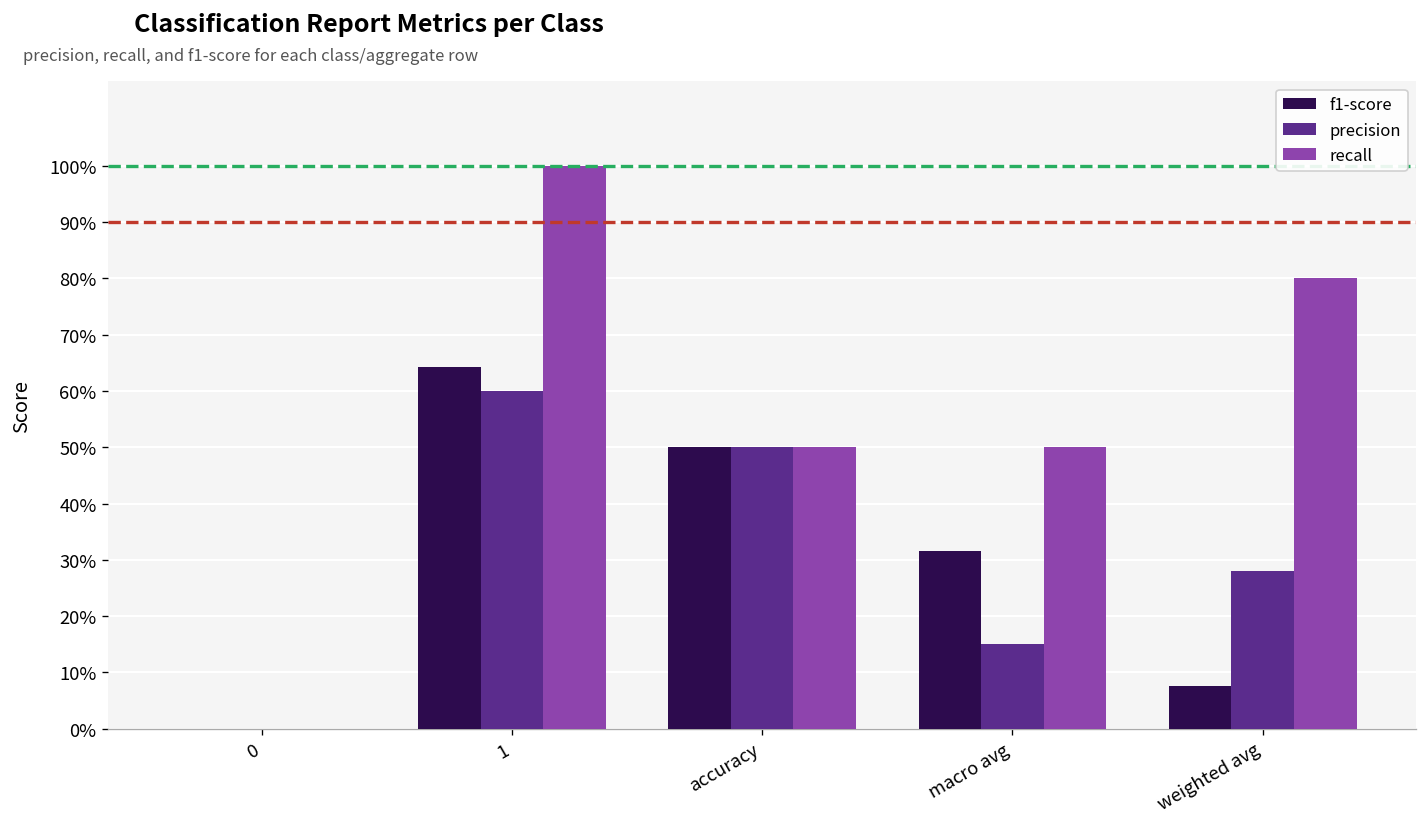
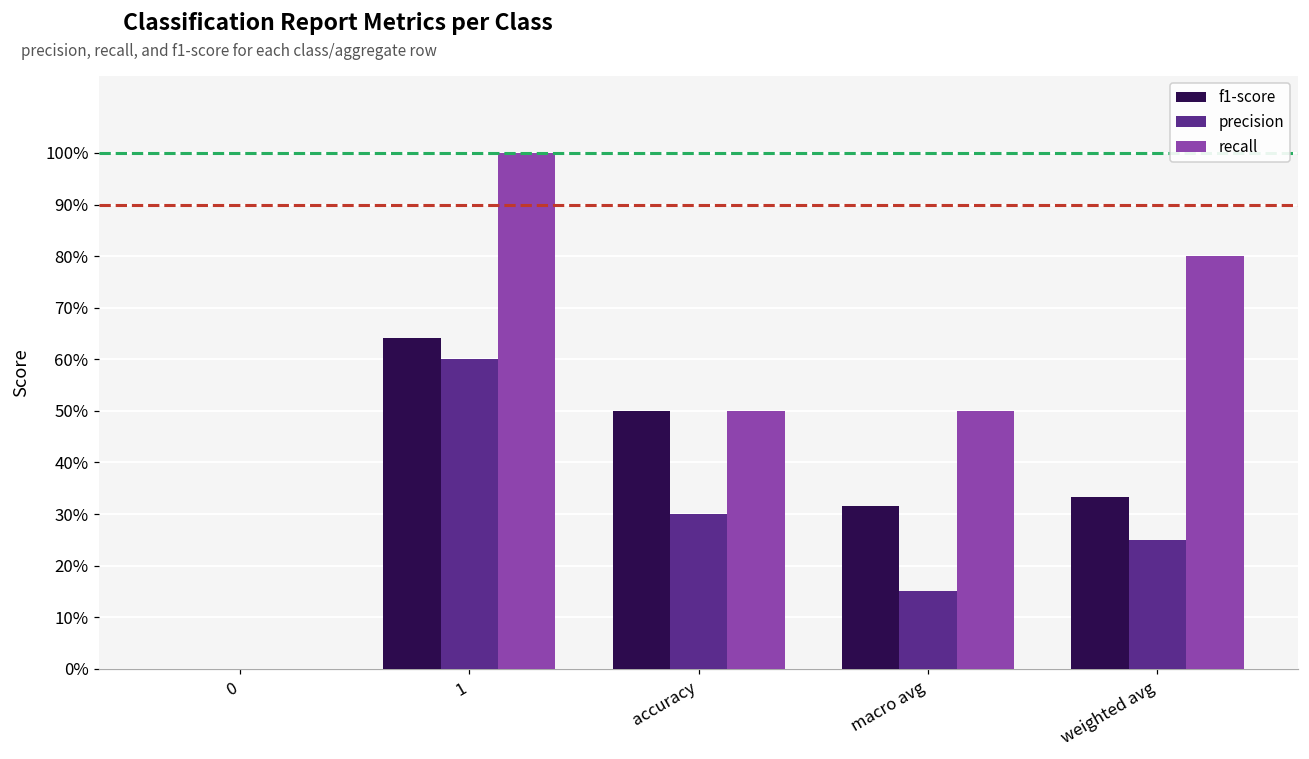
  {
    "f1-score": {
      "0": "0%",
      "1": "64%",
      "accuracy": "50%",
      "macro avg": "31%",
-     "weighted avg": "8%"
+     "weighted avg": "33%"
    },
    "precision": {
      "0": "0%",
      "1": "60%",
-     "accuracy": "50%",
+     "accuracy": "30%",
      "macro avg": "15%",
-     "weighted avg": "28%"
+     "weighted avg": "25%"
    },
    "recall": {
      "0": "0%",
      "1": "100%",
      "accuracy": "50%",
      "macro avg": "50%",
      "weighted avg": "80%"
    }
  }
